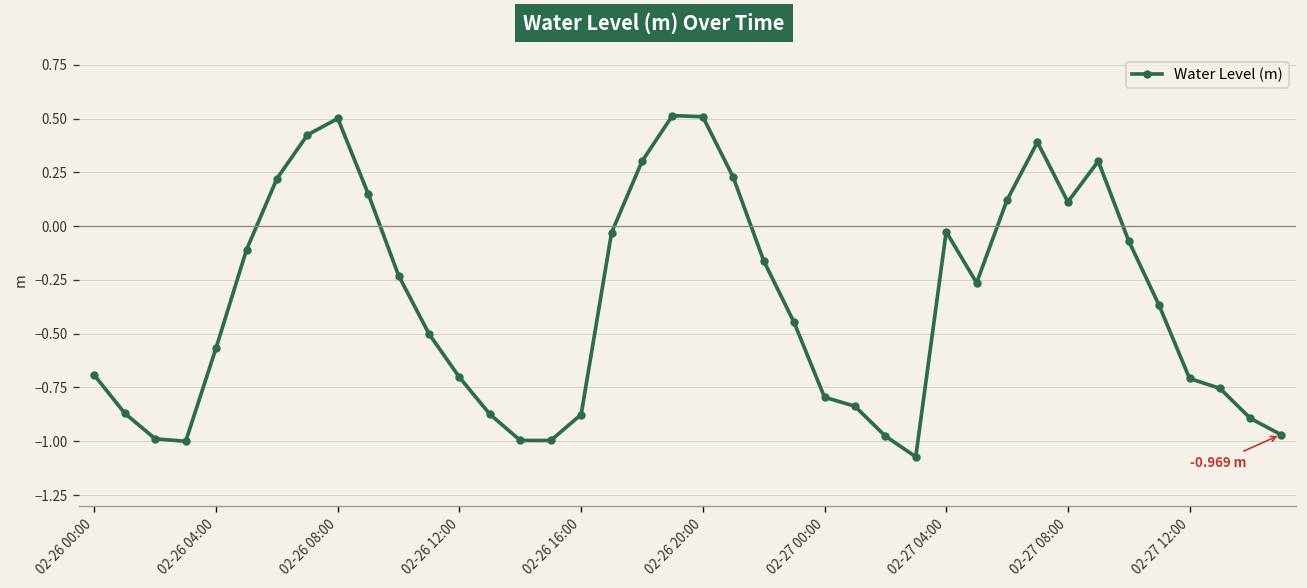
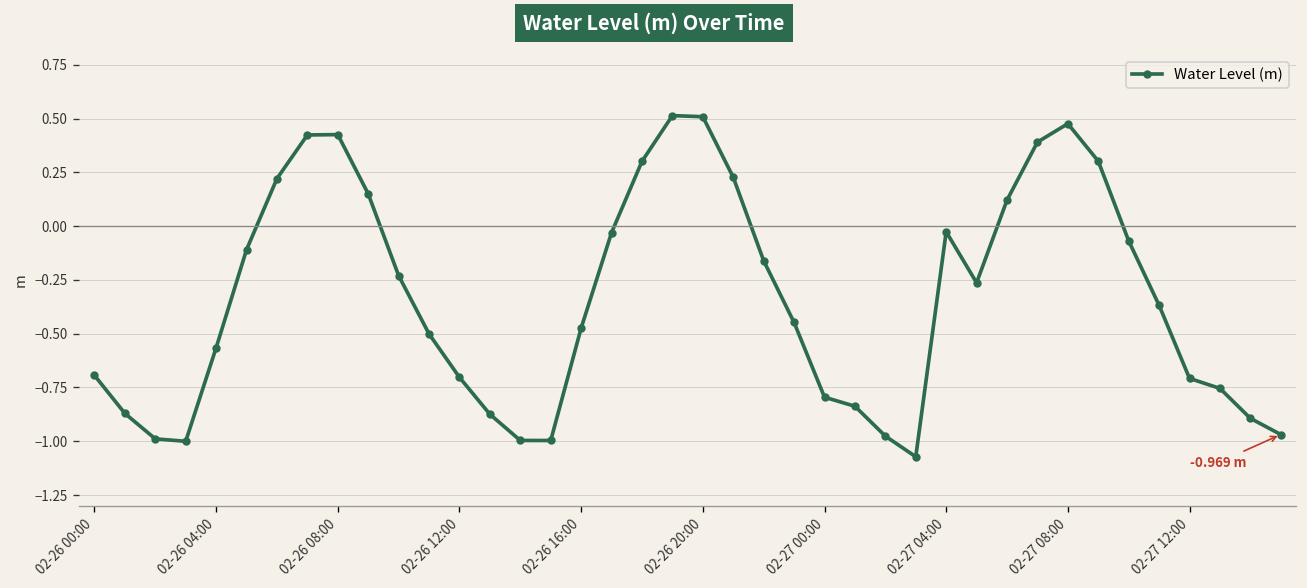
  {
    "02-26 00:00": -0.69,
    "02-26 04:00": -0.57,
-   "02-26 08:00": 0.50,
+   "02-26 08:00": 0.43,
    "02-26 12:00": -0.70,
-   "02-26 16:00": -0.88,
+   "02-26 16:00": -0.47,
    "02-26 20:00": 0.51,
    "02-27 00:00": -0.80,
    "02-27 04:00": -0.03,
-   "02-27 08:00": 0.11,
+   "02-27 08:00": 0.48,
    "02-27 12:00": -0.71
  }
